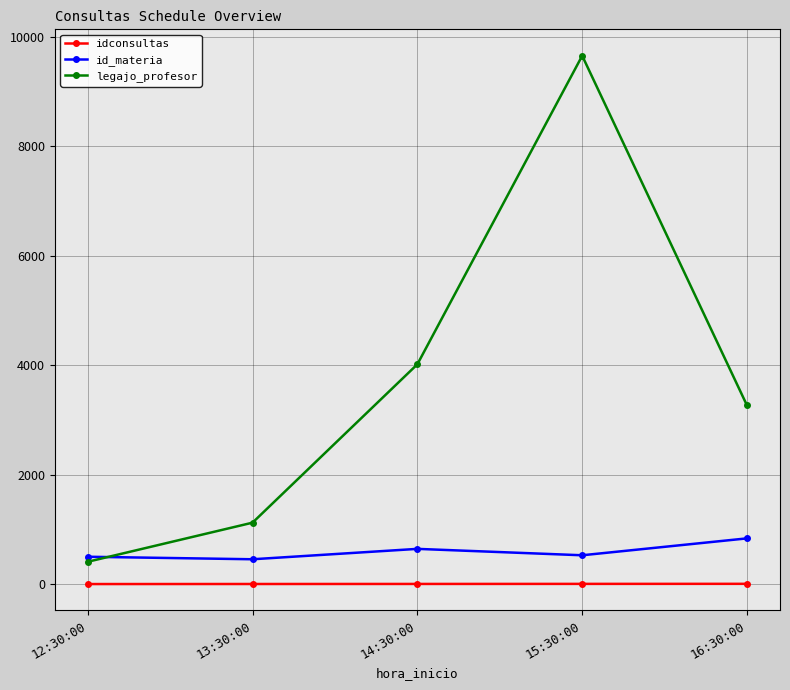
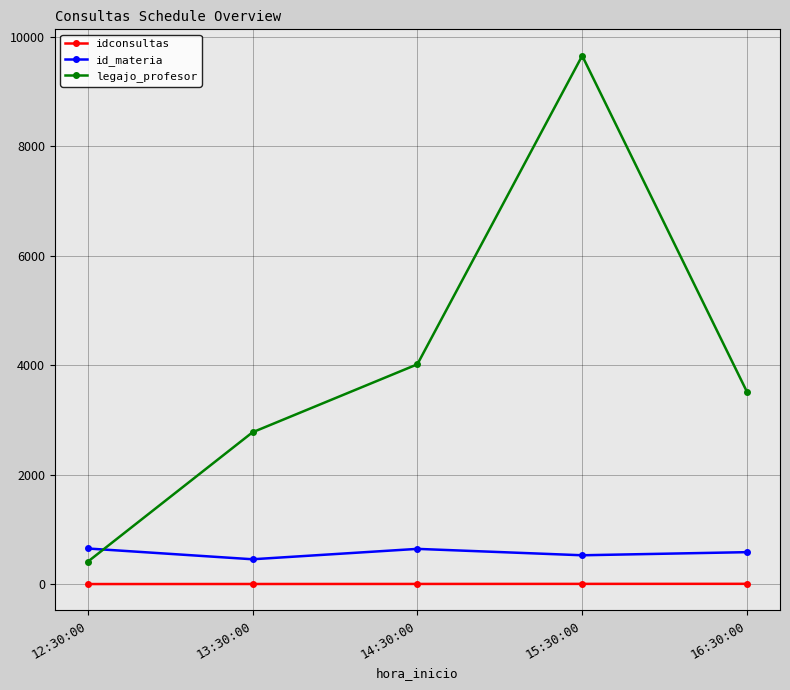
  {
    "idconsultas": {
      "12:30:00": 0,
      "13:30:00": 0,
      "14:30:00": 0,
      "15:30:00": 0,
      "16:30:00": 0
    },
    "id_materia": {
-     "12:30:00": 500,
+     "12:30:00": 700,
      "13:30:00": 500,
      "14:30:00": 600,
      "15:30:00": 500,
-     "16:30:00": 800
+     "16:30:00": 600
    },
    "legajo_profesor": {
      "12:30:00": 400,
-     "13:30:00": 1100,
+     "13:30:00": 2800,
      "14:30:00": 4000,
      "15:30:00": 9700,
-     "16:30:00": 3300
+     "16:30:00": 3500
    }
  }
